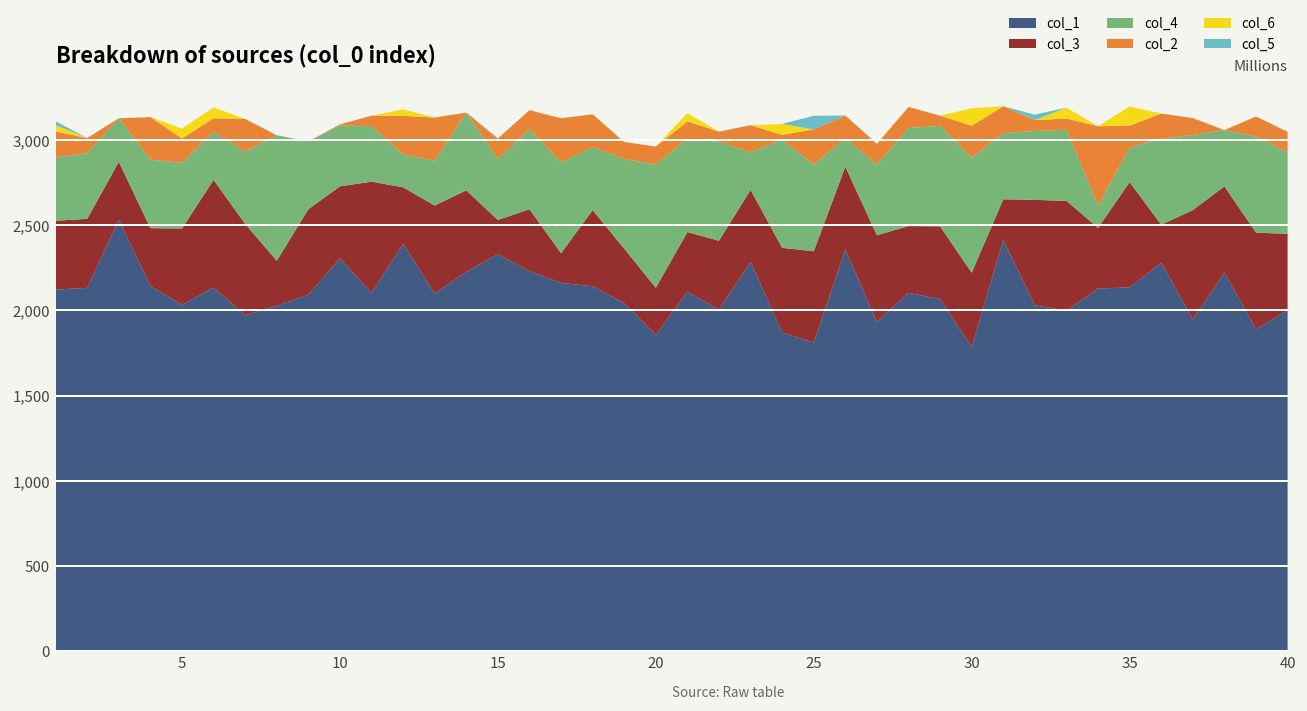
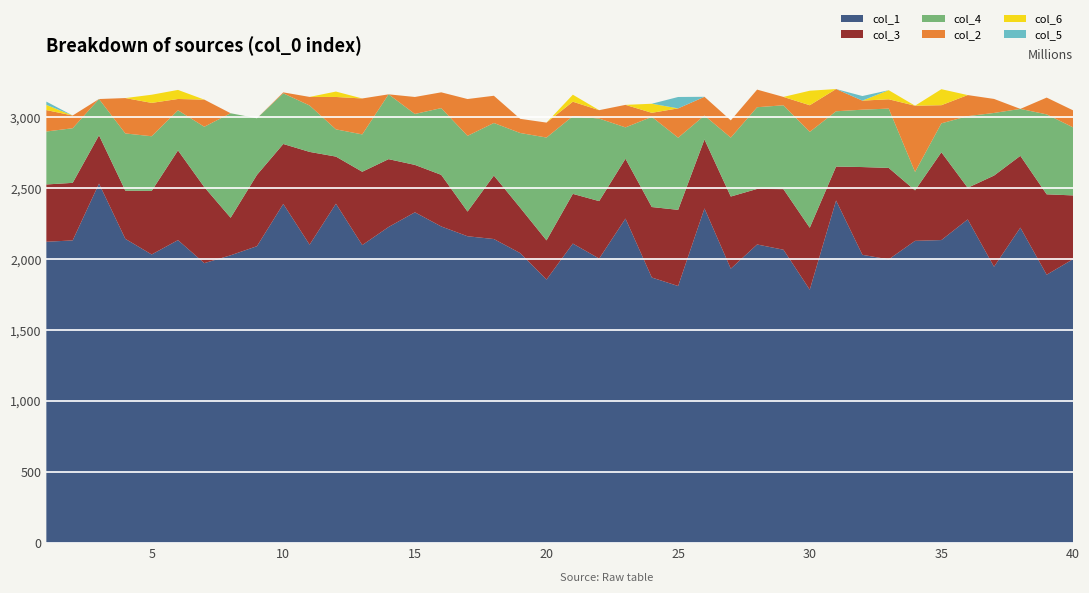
  {
    "col_1": {
      "5": "2,030",
-     "10": "2,310",
+     "10": "2,390",
      "15": "2,330",
      "20": "1,860",
      "25": "1,810",
      "30": "1,790",
      "35": "2,140",
      "40": "2,000"
    },
    "col_3": {
      "5": "450",
      "10": "420",
-     "15": "200",
+     "15": "330",
      "20": "280",
      "25": "540",
      "30": "440",
      "35": "620",
      "40": "450"
    },
    "col_4": {
      "5": "390",
      "15": "360",
      "20": "730",
      "25": "510",
      "30": "680",
      "35": "200",
      "40": "480"
    },
    "col_2": {
-     "5": "140",
+     "5": "240",
      "30": "190",
      "35": "130"
    },
    "col_5": {
      "25": "80"
    }
  }
